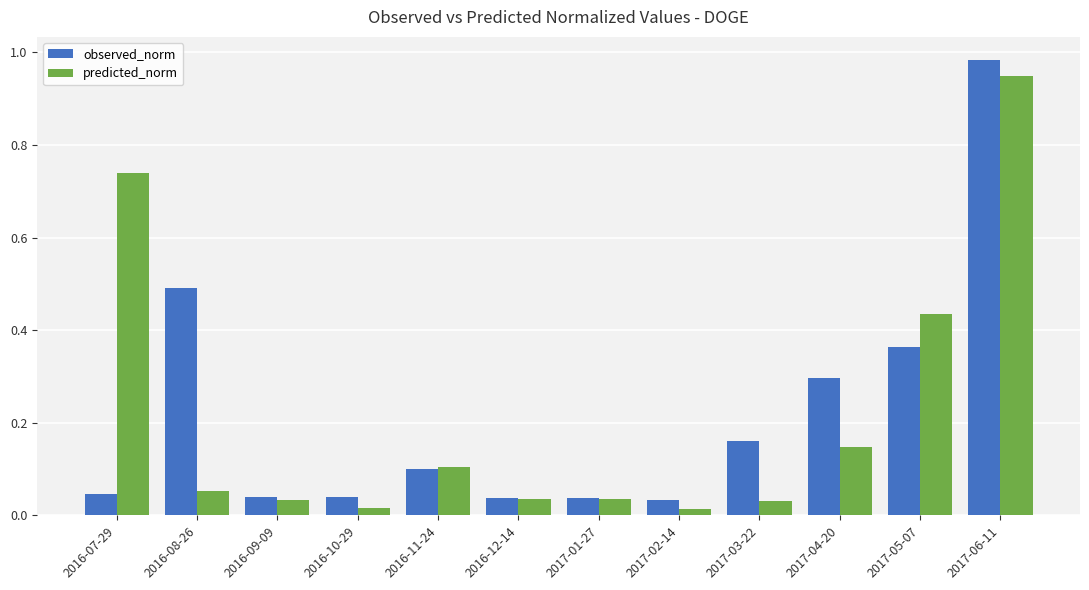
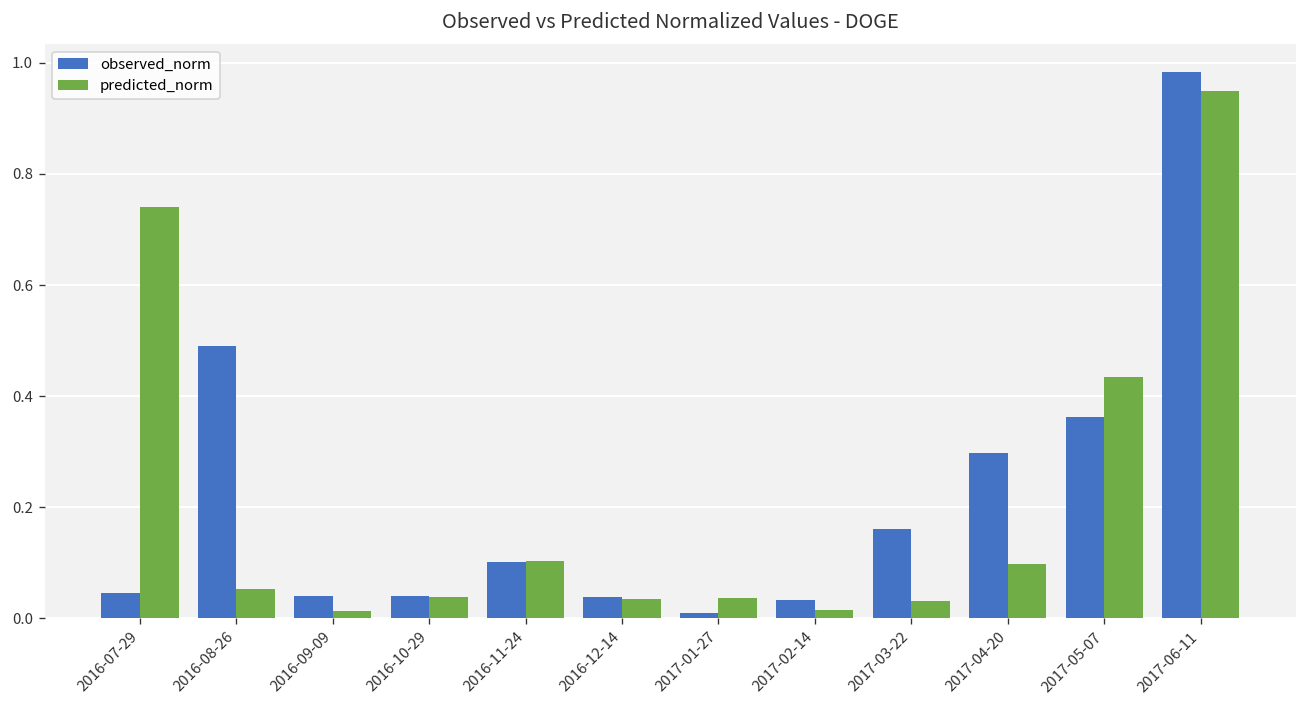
  {
    "observed_norm": {
      "2016-07-29": 0.05,
      "2016-08-26": 0.49,
      "2016-09-09": 0.04,
      "2016-10-29": 0.04,
      "2016-11-24": 0.10,
      "2016-12-14": 0.04,
-     "2017-01-27": 0.04,
+     "2017-01-27": 0.01,
      "2017-02-14": 0.03,
      "2017-03-22": 0.16,
      "2017-04-20": 0.30,
      "2017-05-07": 0.36,
      "2017-06-11": 0.98
    },
    "predicted_norm": {
      "2016-07-29": 0.74,
      "2016-08-26": 0.05,
-     "2016-09-09": 0.03,
-     "2016-10-29": 0.02,
+     "2016-09-09": 0.01,
+     "2016-10-29": 0.04,
      "2016-11-24": 0.10,
      "2016-12-14": 0.04,
      "2017-01-27": 0.04,
      "2017-02-14": 0.01,
      "2017-03-22": 0.03,
-     "2017-04-20": 0.15,
+     "2017-04-20": 0.10,
      "2017-05-07": 0.43,
      "2017-06-11": 0.95
    }
  }
